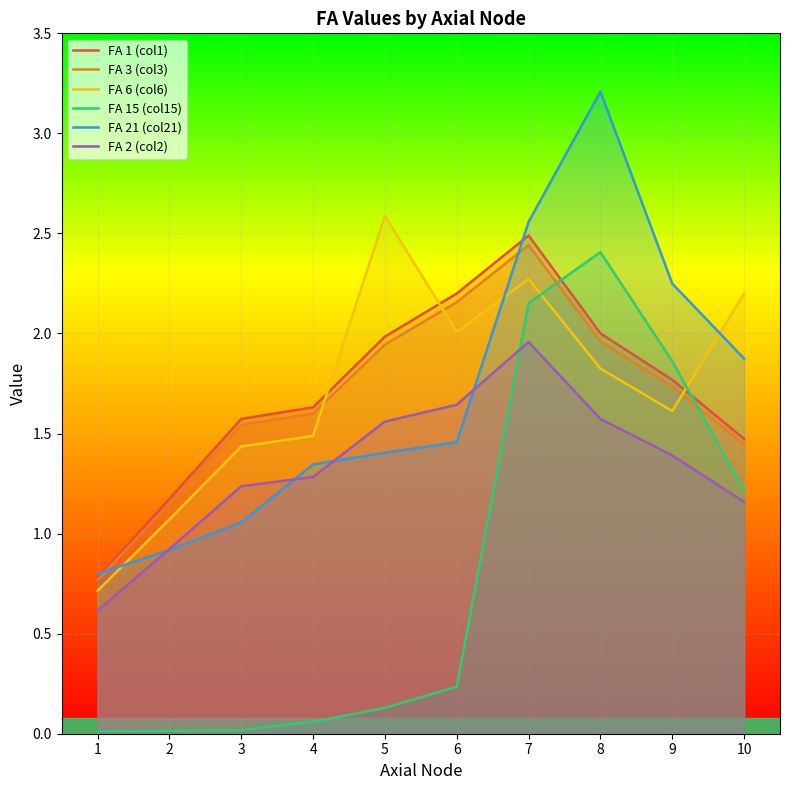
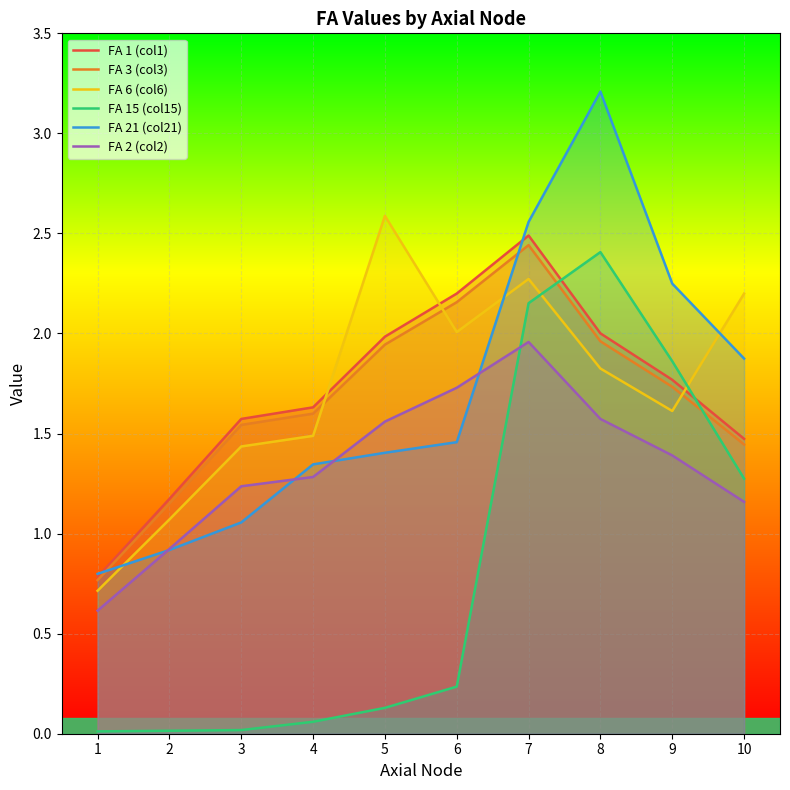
  {
    "FA 6 (col6)": {
      "1": 0.71,
      "2": 1.07,
      "3": 1.44,
      "4": 1.49,
      "5": 2.59,
      "6": 2.01,
      "7": 2.27,
      "8": 1.82,
      "9": 1.61,
      "10": 2.20
    },
    "FA 15 (col15)": {
      "5": 0.13,
      "6": 0.24,
      "7": 2.15,
      "8": 2.41,
      "9": 1.86,
-     "10": 1.22
+     "10": 1.27
    },
    "FA 21 (col21)": {
      "1": 0.80,
      "3": 1.06,
      "4": 1.35,
      "5": 1.40,
      "6": 1.46,
      "7": 2.56,
      "8": 3.21,
      "9": 2.25,
      "10": 1.87
    },
    "FA 2 (col2)": {
      "1": 0.61,
      "3": 1.24,
      "4": 1.28,
      "5": 1.56,
-     "6": 1.64,
+     "6": 1.73,
      "7": 1.96,
      "8": 1.57,
      "9": 1.39,
      "10": 1.16
    }
  }
